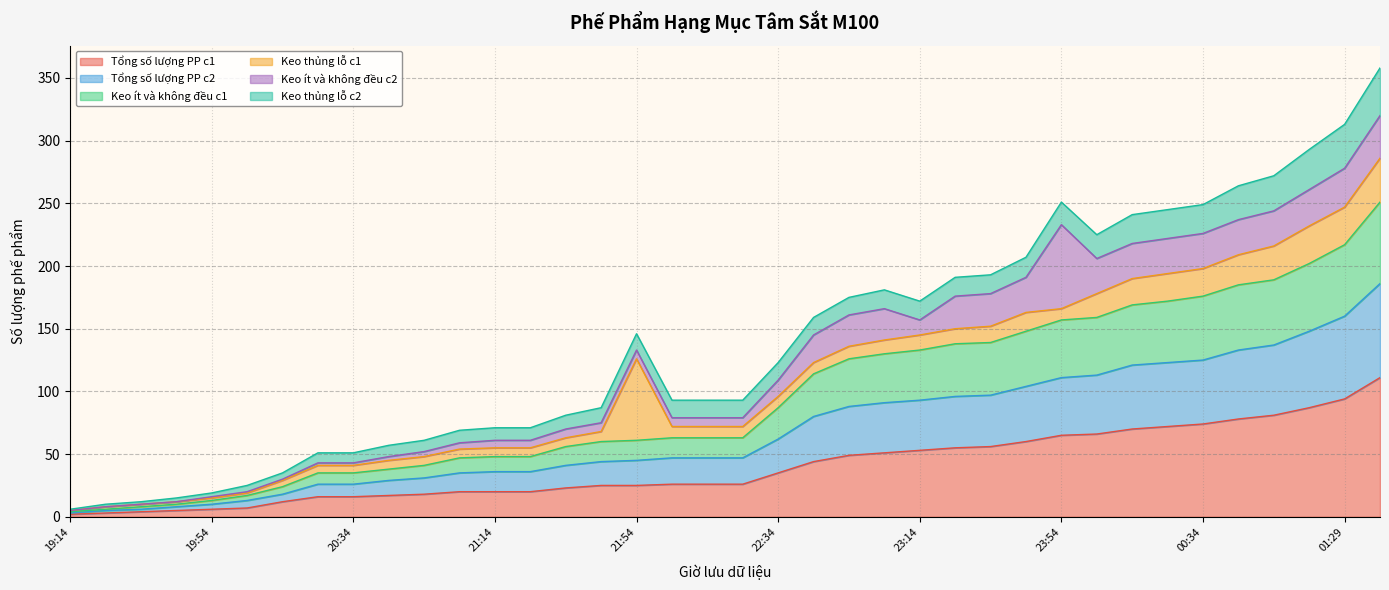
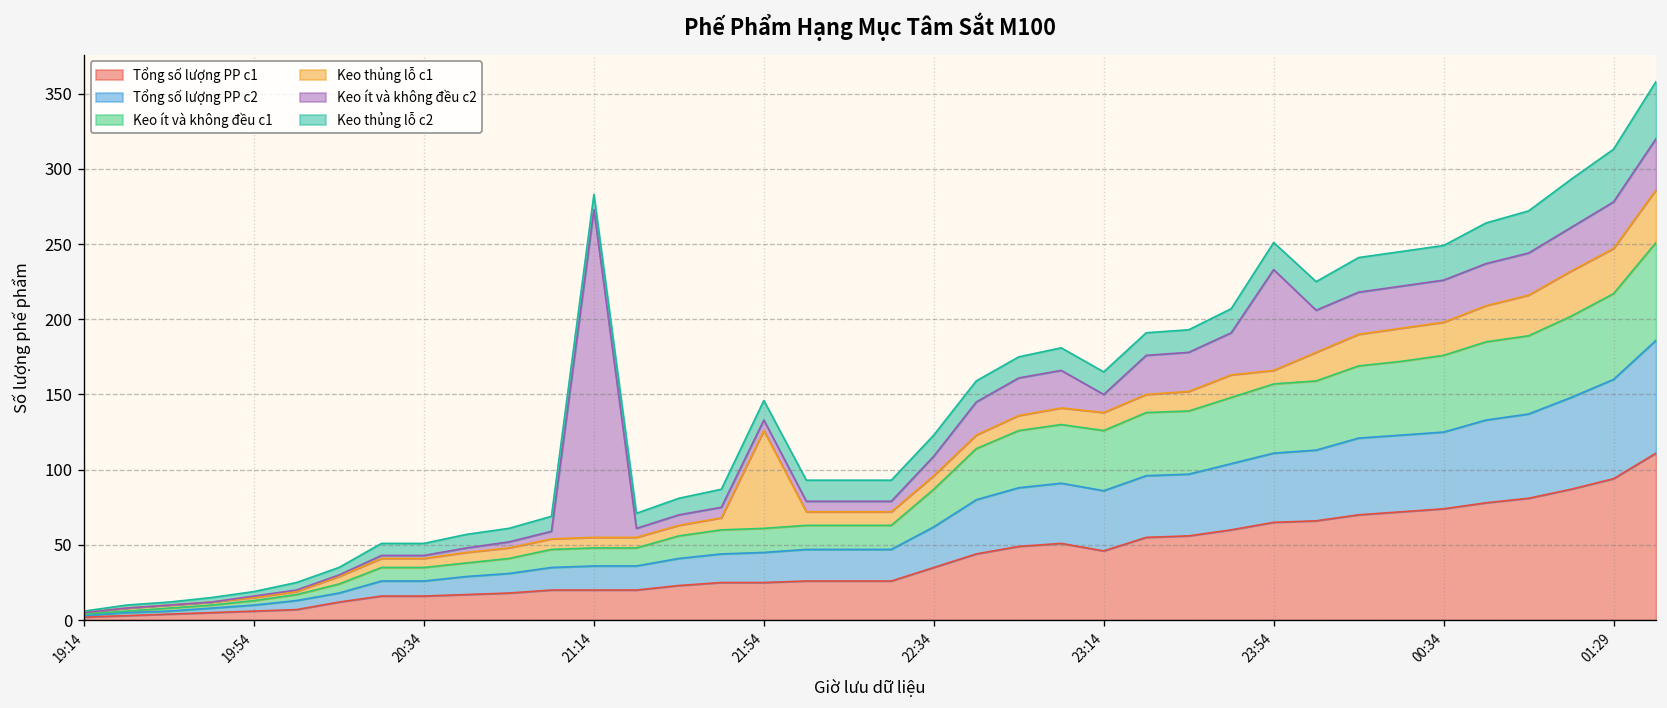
  {
    "Tổng số lượng PP c1": {
      "19:54": 6,
      "20:34": 16,
      "21:14": 20,
      "21:54": 25,
      "22:34": 35,
-     "23:14": 53,
+     "23:14": 46,
      "23:54": 65,
      "00:34": 74,
      "01:29": 94
    },
    "Keo thủng lỗ c1": {
      "21:14": 7,
      "21:54": 65,
      "22:34": 9,
      "23:14": 12,
      "23:54": 9,
      "00:34": 22,
      "01:29": 30
    },
    "Keo ít và không đều c2": {
-     "21:14": 6,
+     "21:14": 218,
      "21:54": 7,
      "22:34": 13,
      "23:14": 12,
      "23:54": 67,
      "00:34": 28,
      "01:29": 31
    }
  }
